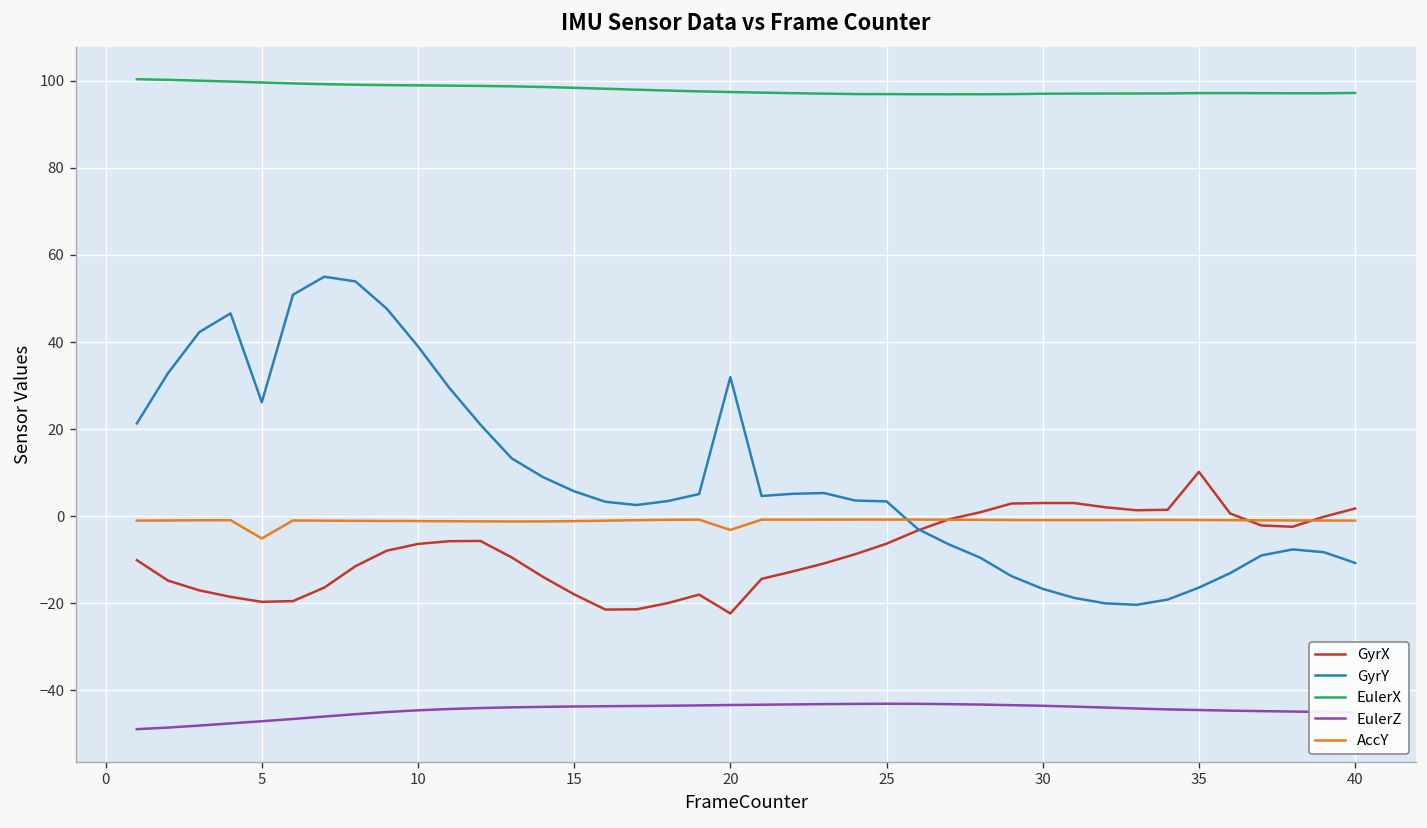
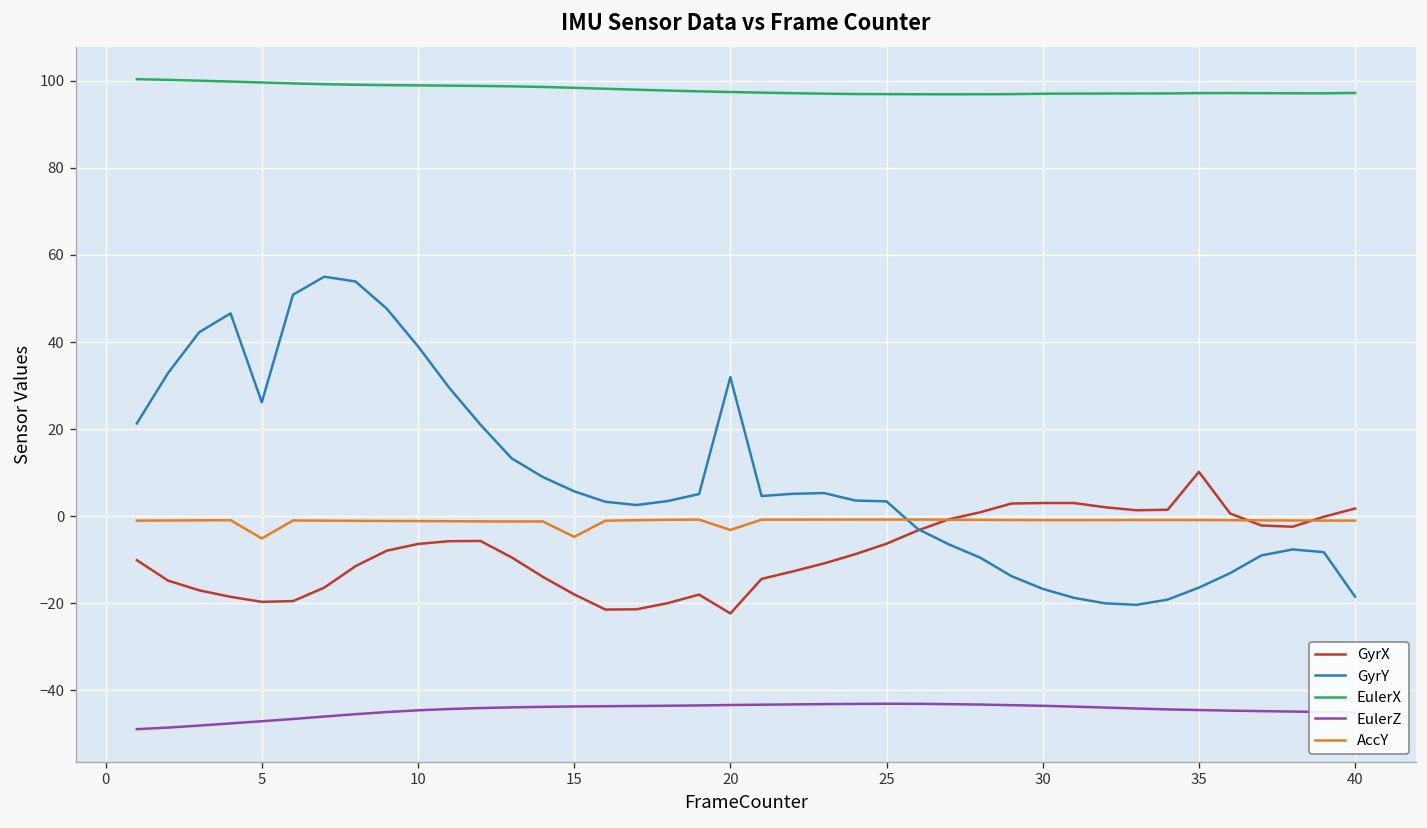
  {
    "GyrX": {
      "5": -20,
      "10": -6,
      "15": -18,
      "20": -22,
      "25": -6,
      "30": 3,
      "35": 10,
      "40": 2
    },
    "GyrY": {
      "5": 26,
      "10": 39,
      "15": 6,
      "20": 32,
      "25": 3,
      "30": -17,
      "35": -16,
-     "40": -11
+     "40": -18
    },
    "EulerX": {
      "5": 100,
      "10": 99,
      "15": 98,
      "20": 97,
      "25": 97,
      "30": 97,
      "35": 97,
      "40": 97
    },
    "EulerZ": {
      "5": -47,
      "10": -45,
      "15": -44,
      "20": -43,
      "25": -43,
      "30": -44,
      "35": -44
    },
    "AccY": {
      "5": -5,
      "10": -1,
-     "15": -1,
+     "15": -5,
      "20": -3,
      "25": -1,
      "30": -1,
      "35": -1,
      "40": -1
    }
  }
